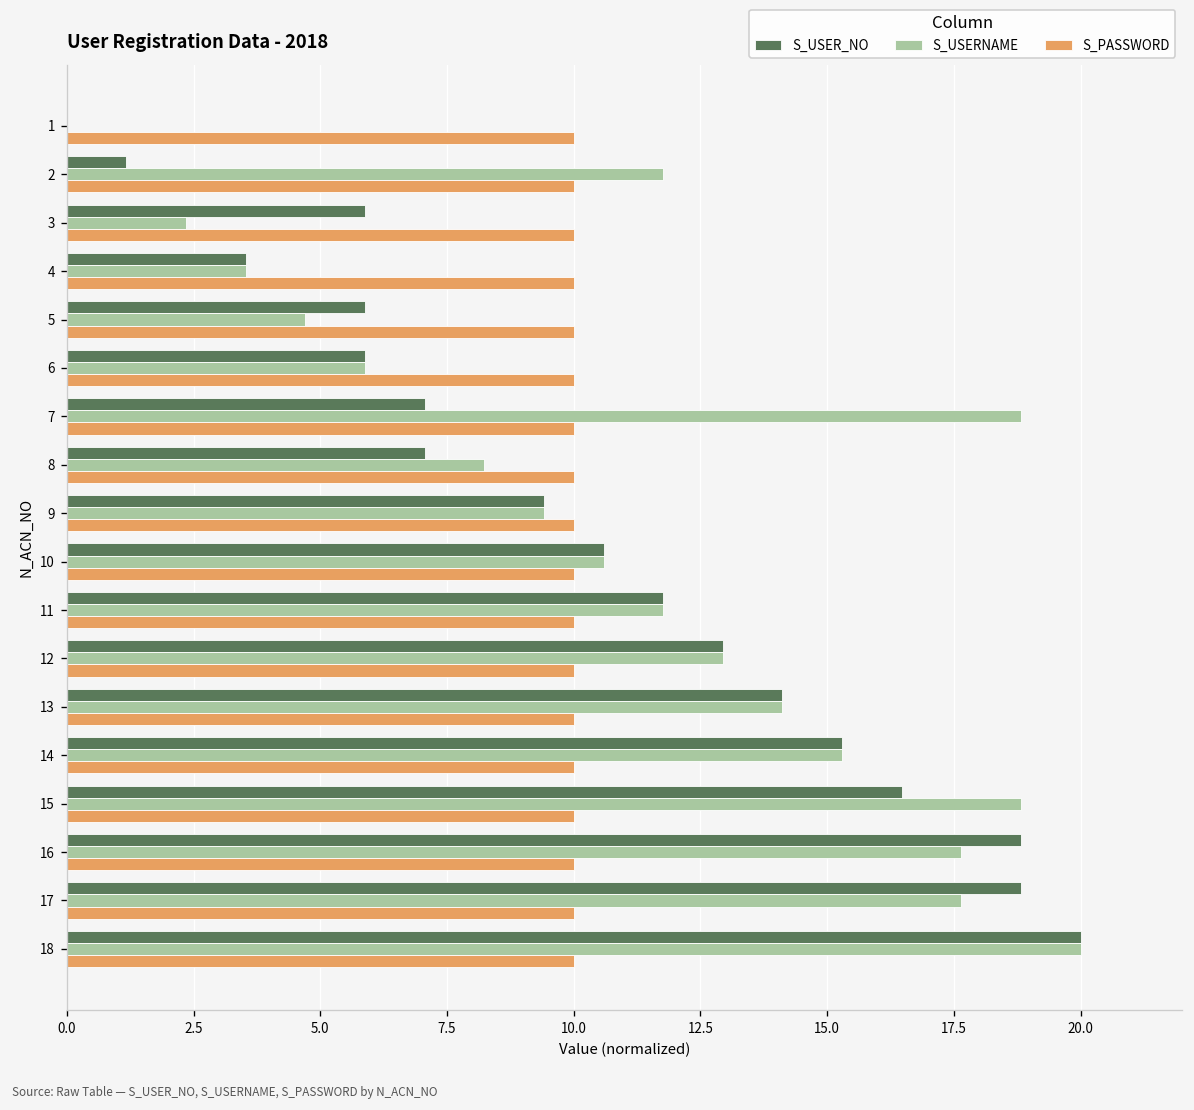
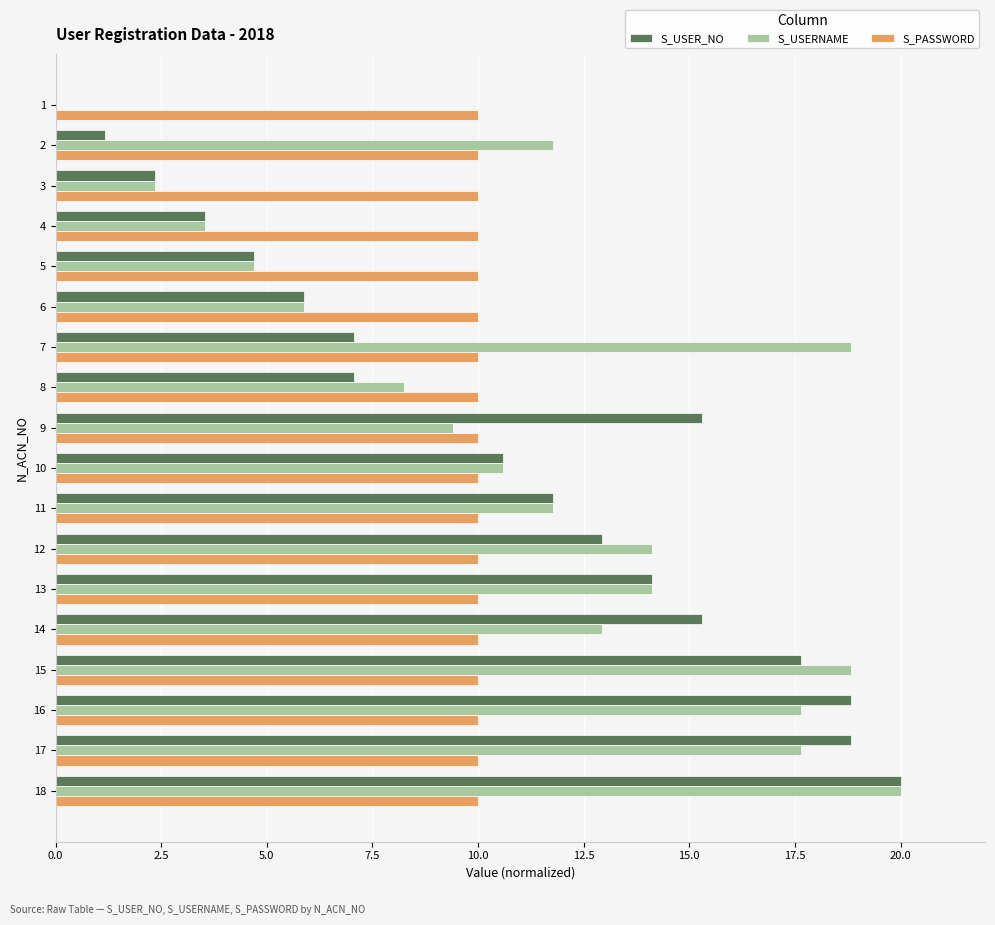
  {
    "S_USER_NO": {
      "1": 0.0,
      "2": 1.2,
-     "3": 5.9,
+     "3": 2.4,
      "4": 3.5,
-     "5": 5.9,
+     "5": 4.7,
      "6": 5.9,
      "7": 7.1,
      "8": 7.1,
-     "9": 9.4,
+     "9": 15.3,
      "10": 10.6,
      "11": 11.8,
      "12": 12.9,
      "13": 14.1,
      "14": 15.3,
-     "15": 16.5,
+     "15": 17.6,
      "16": 18.8,
      "17": 18.8,
      "18": 20.0
    },
    "S_USERNAME": {
      "1": 0.0,
      "2": 11.8,
      "3": 2.4,
      "4": 3.5,
      "5": 4.7,
      "6": 5.9,
      "7": 18.8,
      "8": 8.2,
      "9": 9.4,
      "10": 10.6,
      "11": 11.8,
-     "12": 12.9,
+     "12": 14.1,
      "13": 14.1,
-     "14": 15.3,
+     "14": 12.9,
      "15": 18.8,
      "16": 17.6,
      "17": 17.6,
      "18": 20.0
    },
    "S_PASSWORD": {
      "1": 10.0,
      "2": 10.0,
      "3": 10.0,
      "4": 10.0,
      "5": 10.0,
      "6": 10.0,
      "7": 10.0,
      "8": 10.0,
      "9": 10.0,
      "10": 10.0,
      "11": 10.0,
      "12": 10.0,
      "13": 10.0,
      "14": 10.0,
      "15": 10.0,
      "16": 10.0,
      "17": 10.0,
      "18": 10.0
    }
  }
